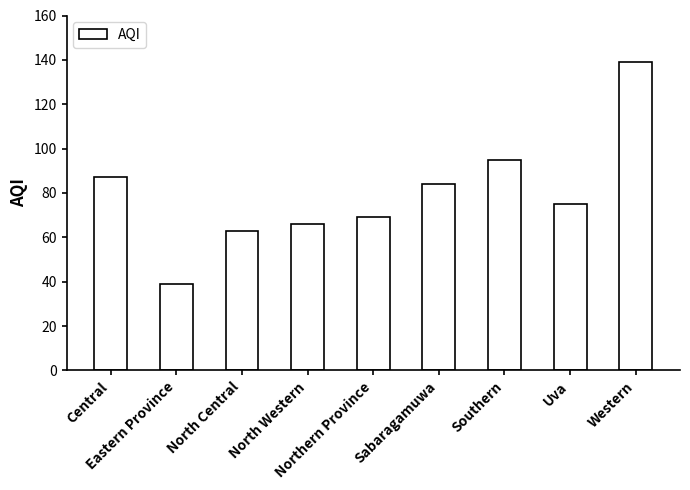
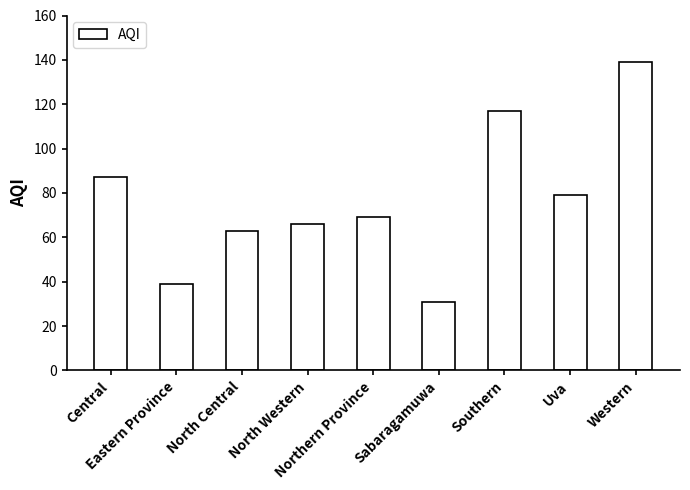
  {
    "Central": 87,
    "Eastern Province": 39,
    "North Central": 63,
    "North Western": 66,
    "Northern Province": 69,
-   "Sabaragamuwa": 84,
-   "Southern": 95,
-   "Uva": 75,
+   "Sabaragamuwa": 31,
+   "Southern": 117,
+   "Uva": 79,
    "Western": 139
  }
